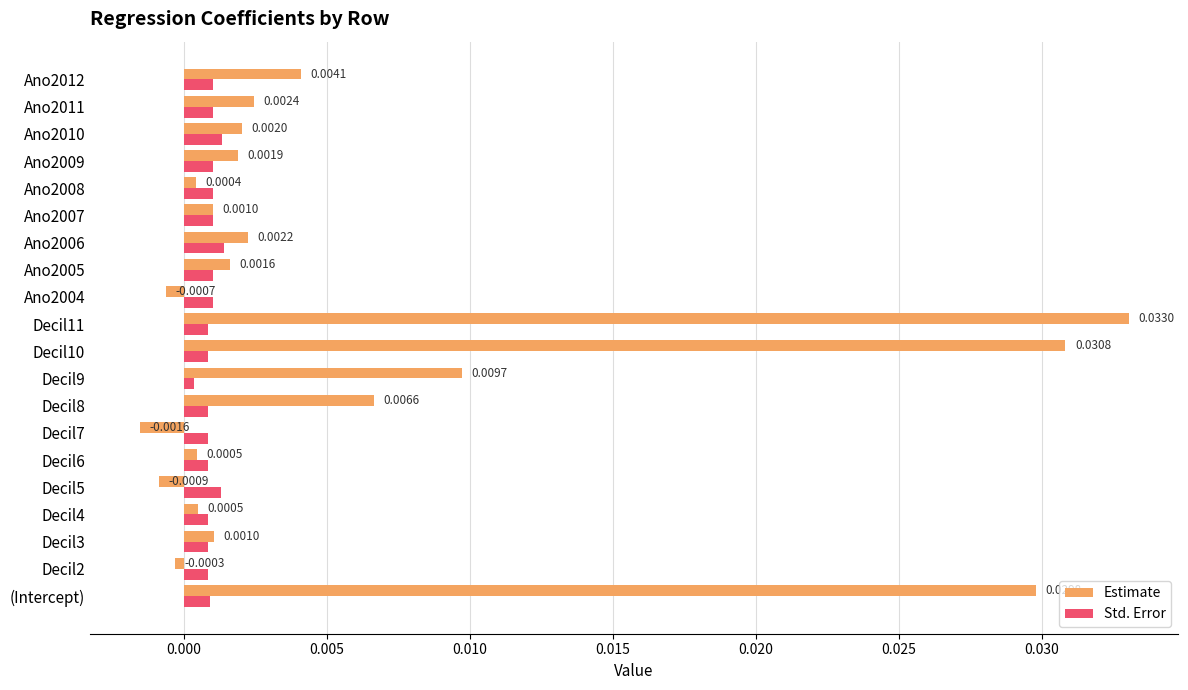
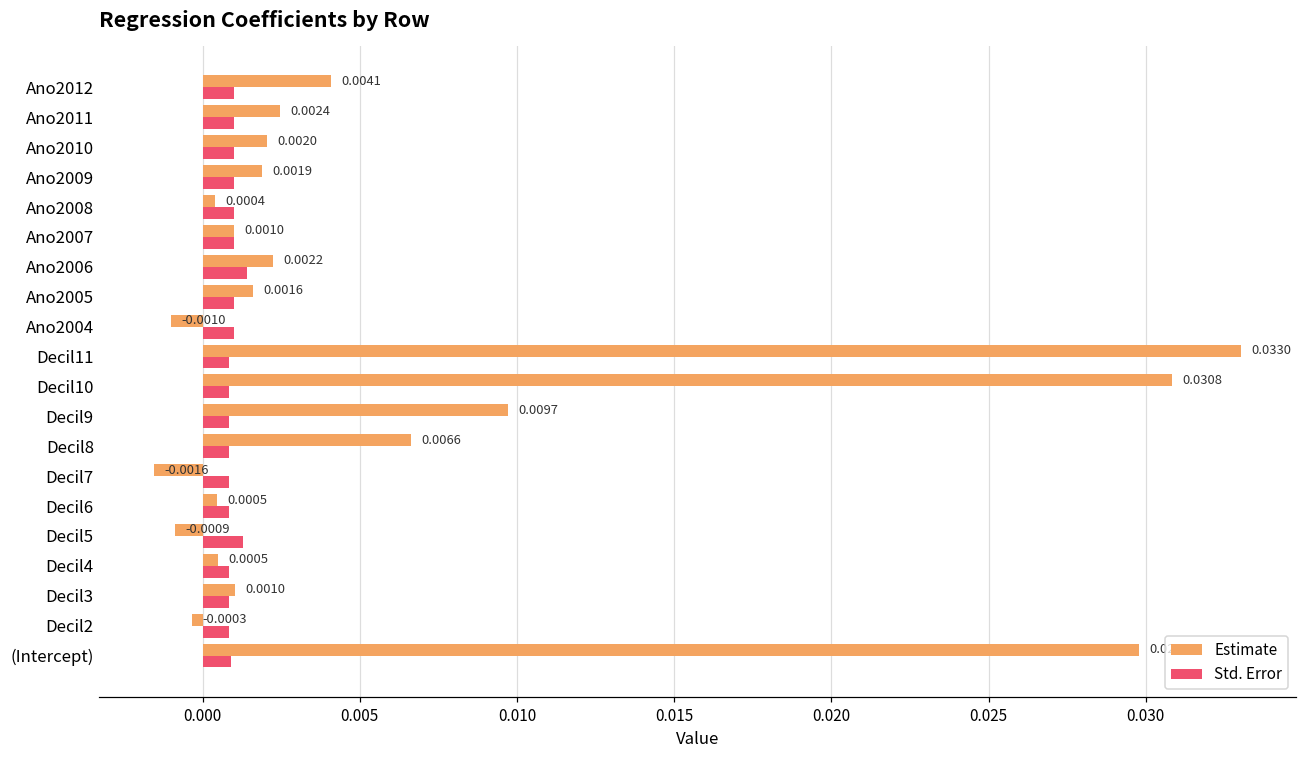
  {
    "Estimate": {
      "Ano2012": 0.0041,
      "Ano2011": 0.0024,
      "Ano2010": 0.0020,
      "Ano2009": 0.0019,
      "Ano2008": 0.0004,
      "Ano2007": 0.0010,
      "Ano2006": 0.0022,
      "Ano2005": 0.0016,
-     "Ano2004": -0.0007,
+     "Ano2004": -0.0010,
      "Decil11": 0.0330,
      "Decil10": 0.0308,
      "Decil9": 0.0097,
      "Decil8": 0.0066,
      "Decil7": -0.0016,
      "Decil6": 0.0005,
      "Decil5": -0.0009,
      "Decil4": 0.0005,
      "Decil3": 0.0010,
      "Decil2": -0.0003
    },
    "Std. Error": {
      "Ano2012": 0.0010,
      "Ano2011": 0.0010,
-     "Ano2010": 0.0013,
+     "Ano2010": 0.0010,
      "Ano2009": 0.0010,
      "Ano2006": 0.0014,
      "Ano2005": 0.0010,
      "Decil11": 0.0008,
      "Decil10": 0.0008,
-     "Decil9": 0.0004,
+     "Decil9": 0.0008,
      "Decil8": 0.0008,
      "Decil7": 0.0008,
      "Decil5": 0.0013,
      "Decil3": 0.0008,
      "(Intercept)": 0.0009
    }
  }
